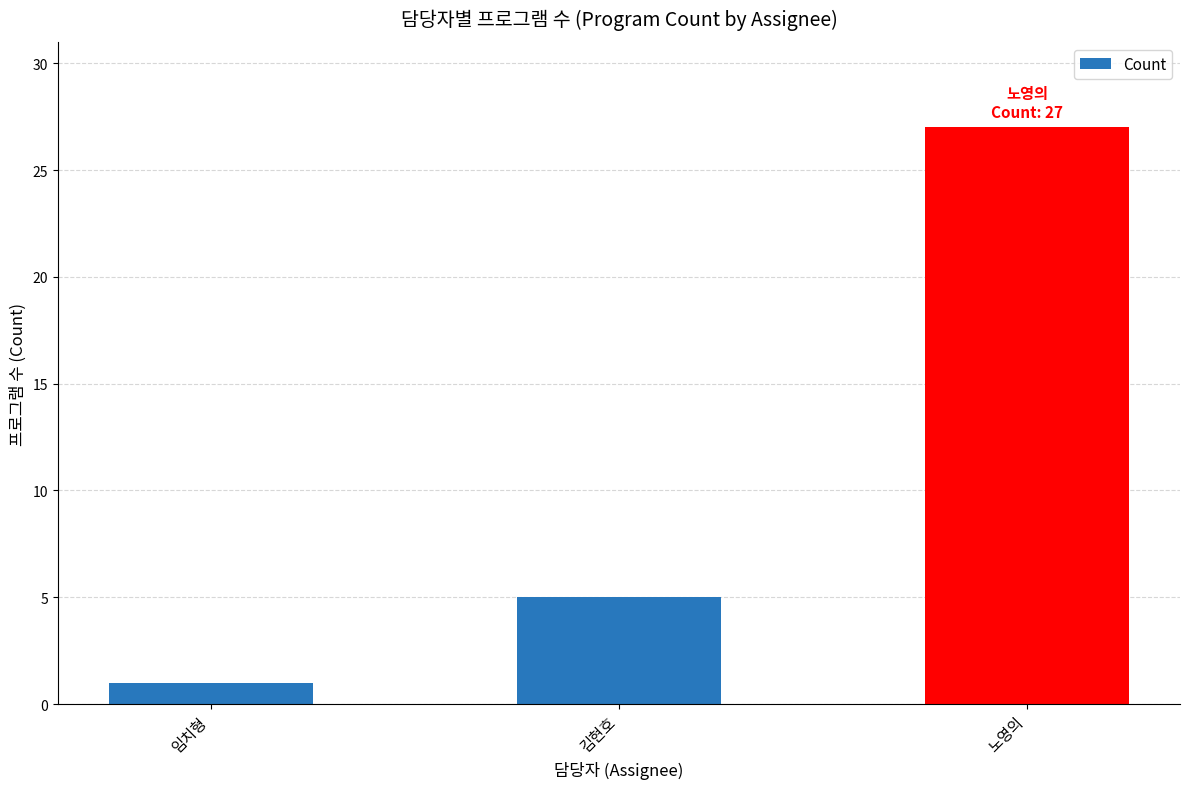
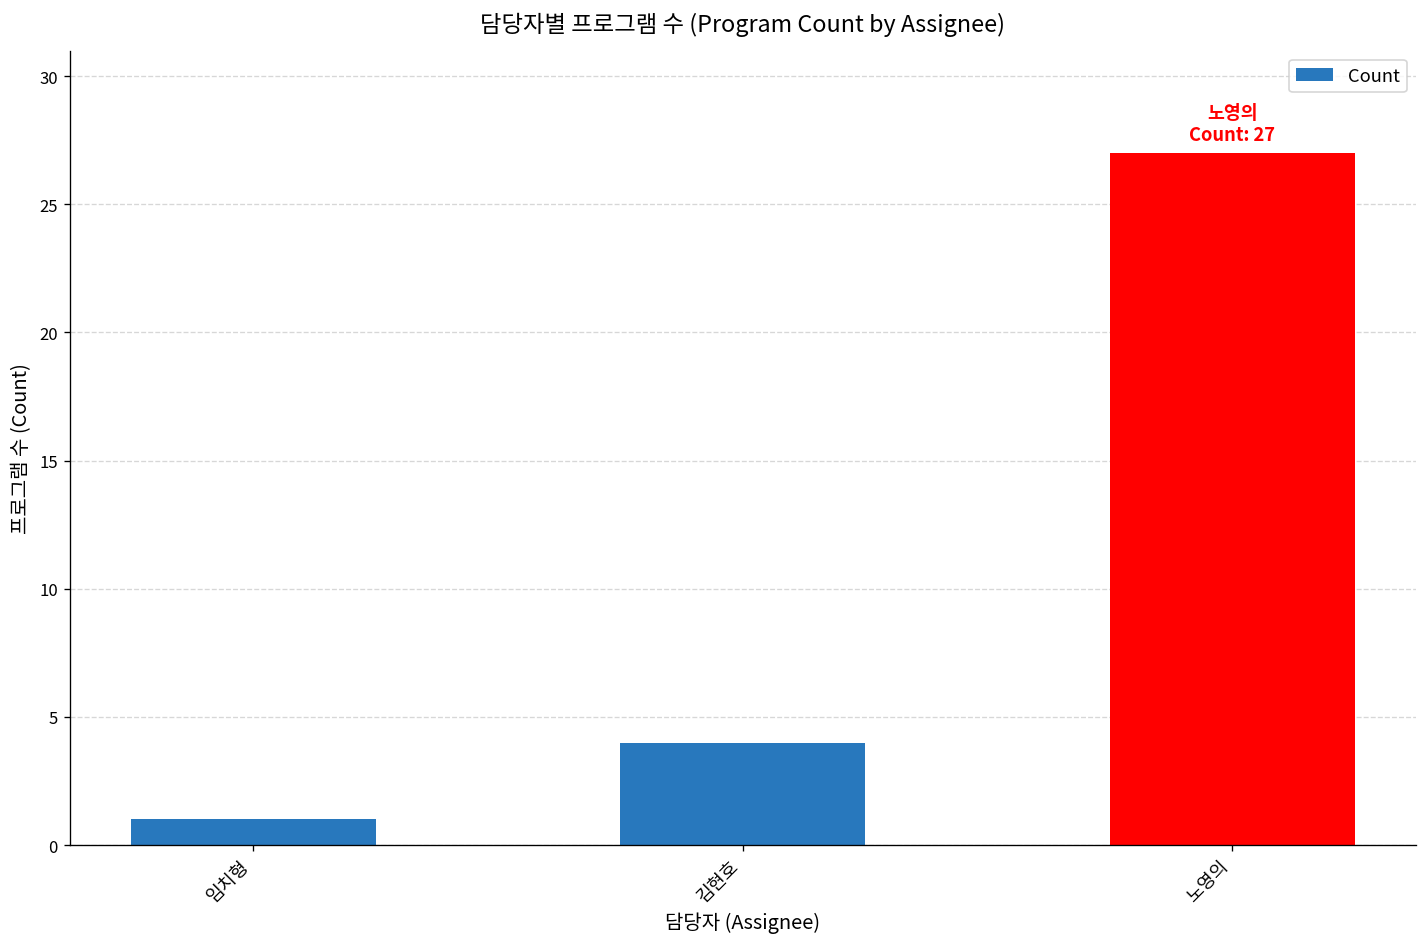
  {
    "임치형": 1,
-   "김현호": 5
+   "김현호": 4
  }
